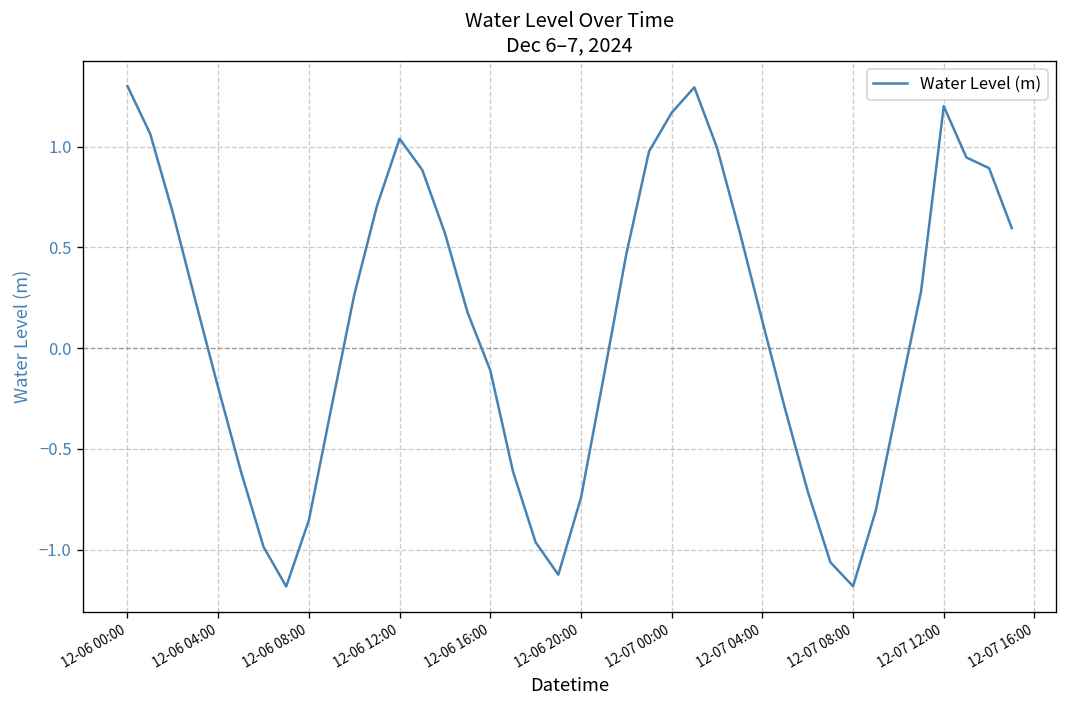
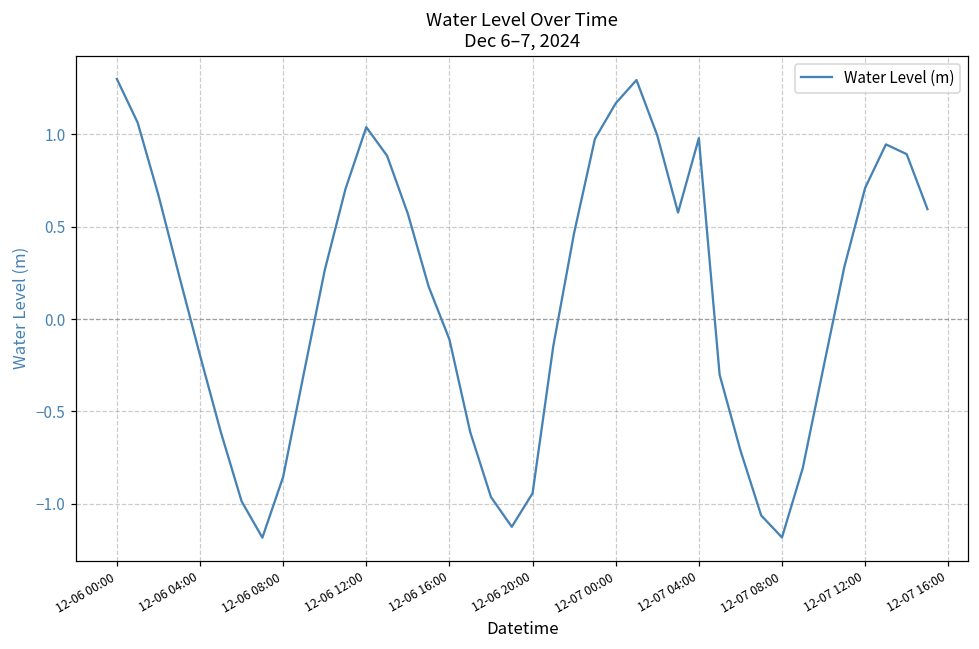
  {
    "12-06 00:00": 1.30,
    "12-06 04:00": -0.20,
    "12-06 08:00": -0.85,
    "12-06 12:00": 1.04,
    "12-06 16:00": -0.11,
-   "12-06 20:00": -0.74,
+   "12-06 20:00": -0.94,
    "12-07 00:00": 1.17,
-   "12-07 04:00": 0.13,
+   "12-07 04:00": 0.98,
    "12-07 08:00": -1.18,
-   "12-07 12:00": 1.20
+   "12-07 12:00": 0.71
  }
